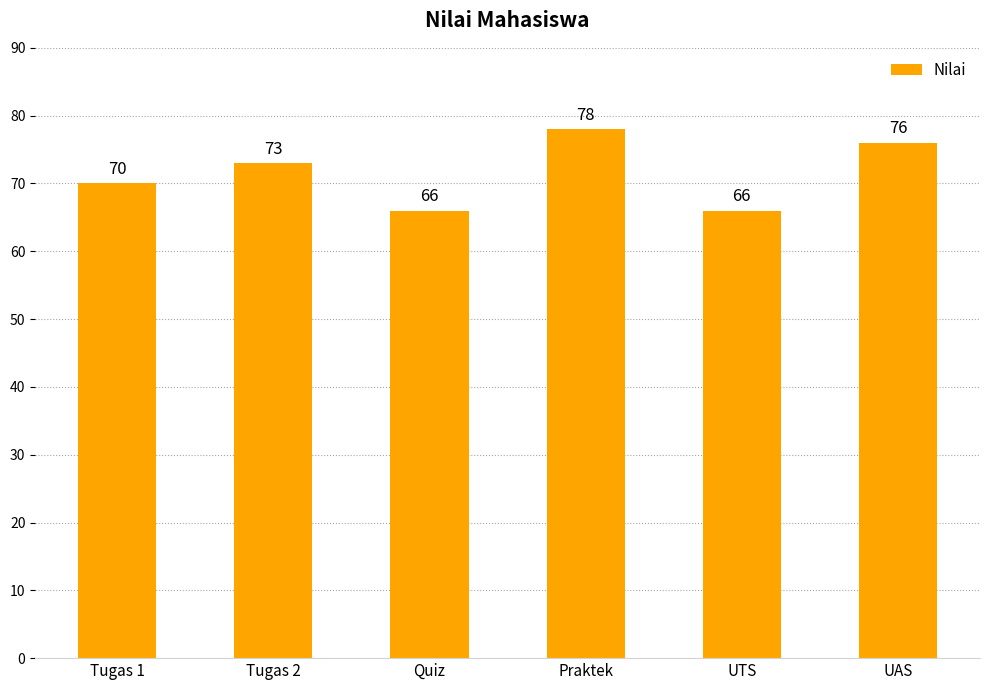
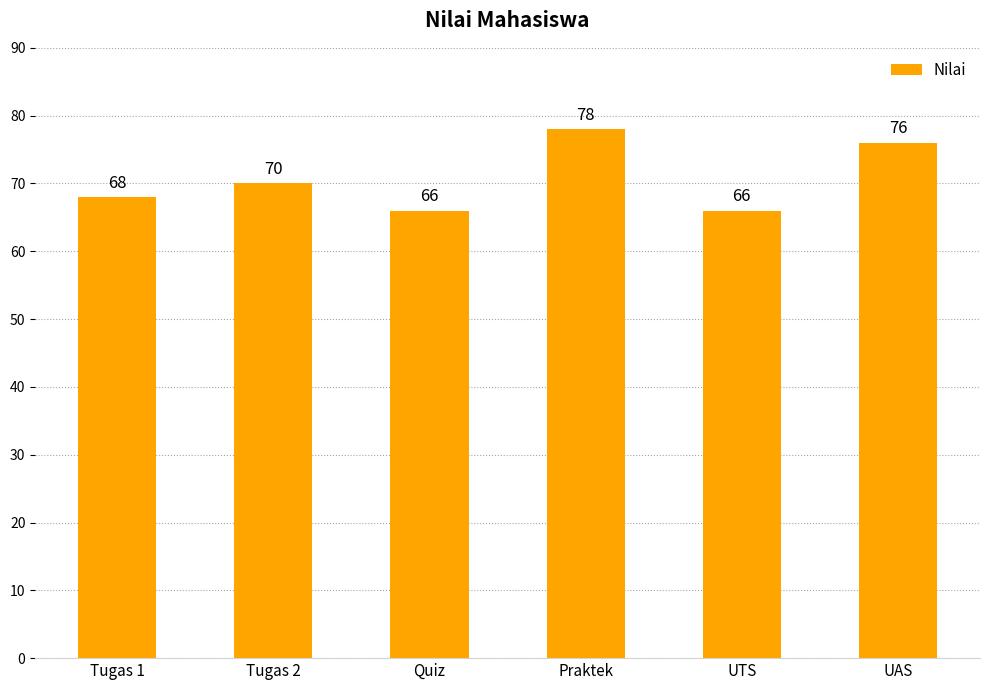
  {
-   "Tugas 1": 70,
-   "Tugas 2": 73,
+   "Tugas 1": 68,
+   "Tugas 2": 70,
    "Quiz": 66,
    "Praktek": 78,
    "UTS": 66,
    "UAS": 76
  }
